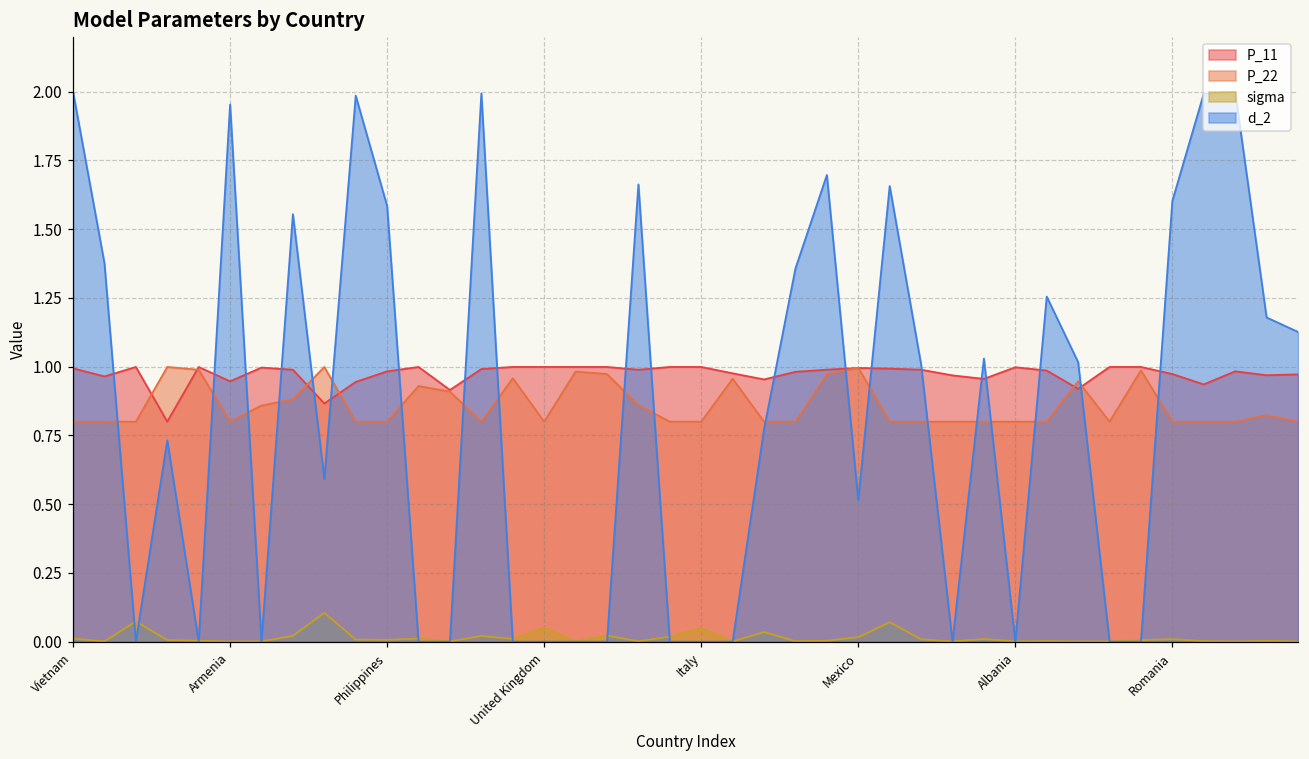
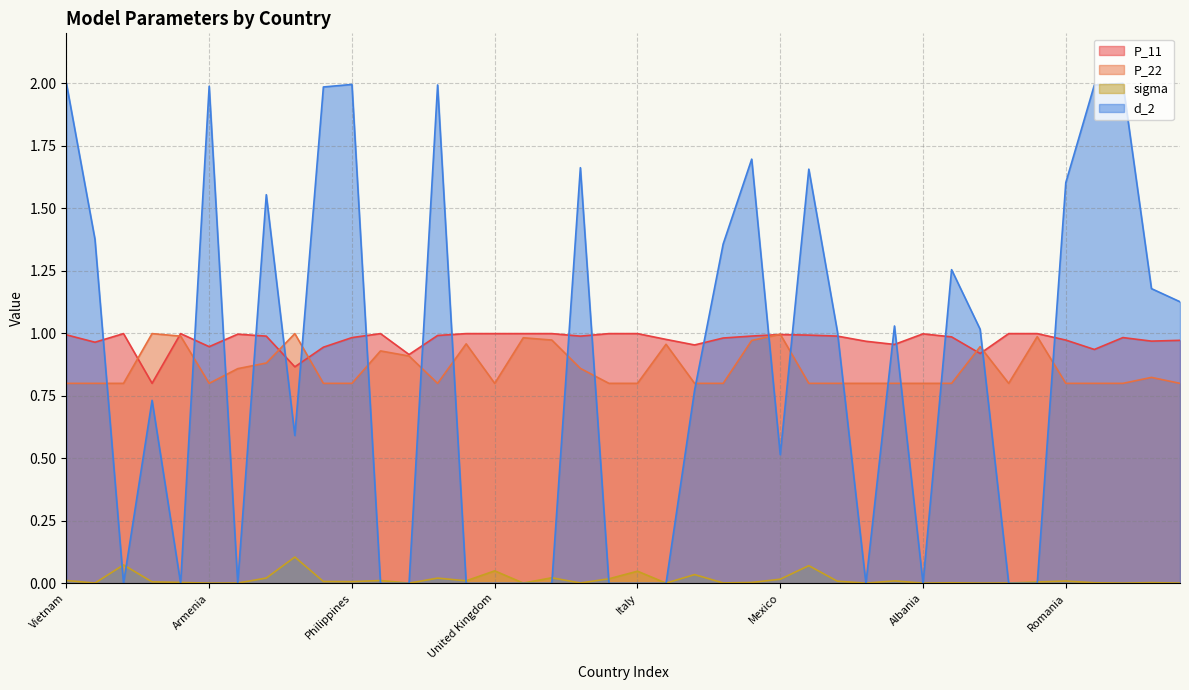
  {
    "d_2": {
      "Vietnam": 2.00,
-     "Armenia": 1.95,
-     "Philippines": 1.58,
+     "Armenia": 1.99,
+     "Philippines": 2.00,
      "United Kingdom": 0.00,
      "Italy": 0.00,
      "Mexico": 0.51,
      "Romania": 1.60
    }
  }
